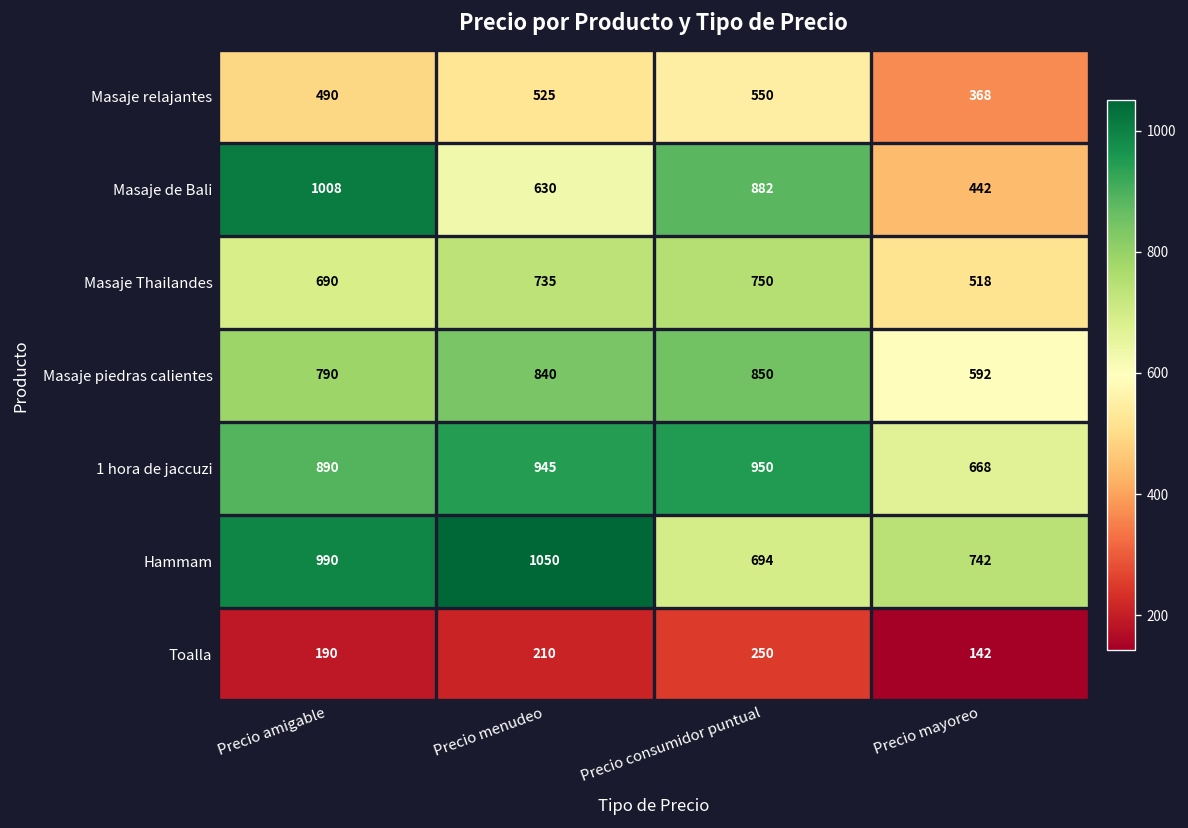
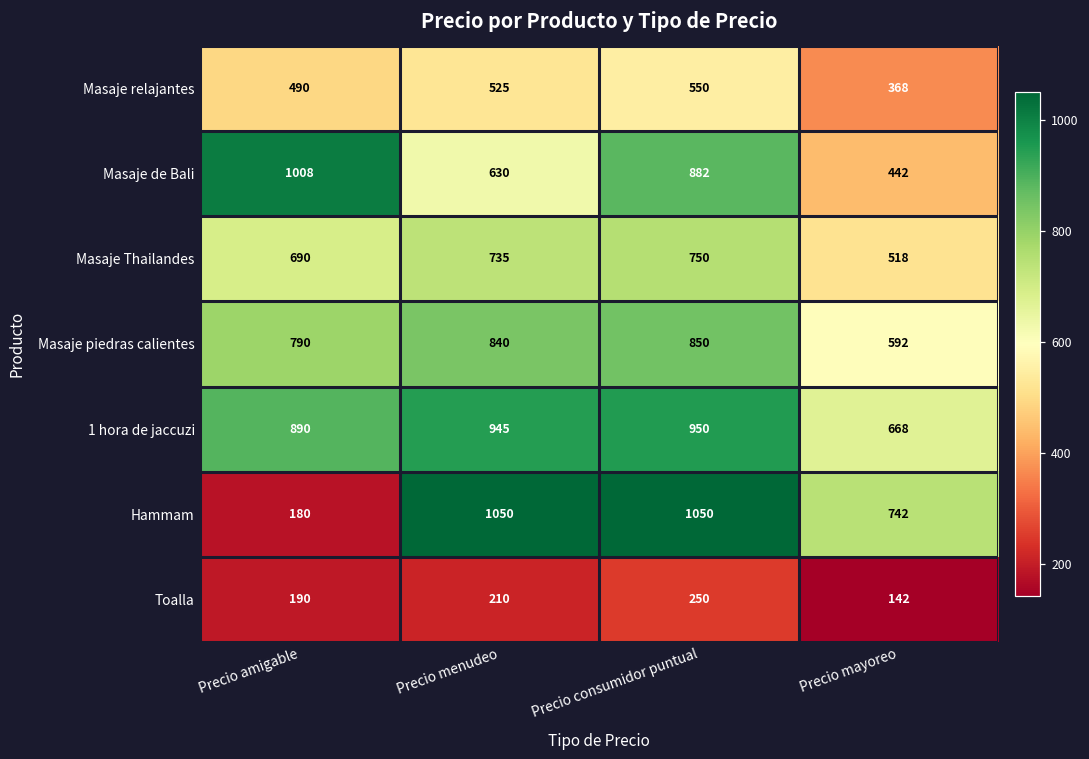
  {
    "Masaje relajantes": {
      "Precio amigable": 490,
      "Precio menudeo": 525,
      "Precio consumidor puntual": 550,
      "Precio mayoreo": 368
    },
    "Masaje de Bali": {
      "Precio amigable": 1008,
      "Precio menudeo": 630,
      "Precio consumidor puntual": 882,
      "Precio mayoreo": 442
    },
    "Masaje Thailandes": {
      "Precio amigable": 690,
      "Precio menudeo": 735,
      "Precio consumidor puntual": 750,
      "Precio mayoreo": 518
    },
    "Masaje piedras calientes": {
      "Precio amigable": 790,
      "Precio menudeo": 840,
      "Precio consumidor puntual": 850,
      "Precio mayoreo": 592
    },
    "1 hora de jaccuzi": {
      "Precio amigable": 890,
      "Precio menudeo": 945,
      "Precio consumidor puntual": 950,
      "Precio mayoreo": 668
    },
    "Hammam": {
-     "Precio amigable": 990,
+     "Precio amigable": 180,
      "Precio menudeo": 1050,
-     "Precio consumidor puntual": 694,
+     "Precio consumidor puntual": 1050,
      "Precio mayoreo": 742
    },
    "Toalla": {
      "Precio amigable": 190,
      "Precio menudeo": 210,
      "Precio consumidor puntual": 250,
      "Precio mayoreo": 142
    }
  }
